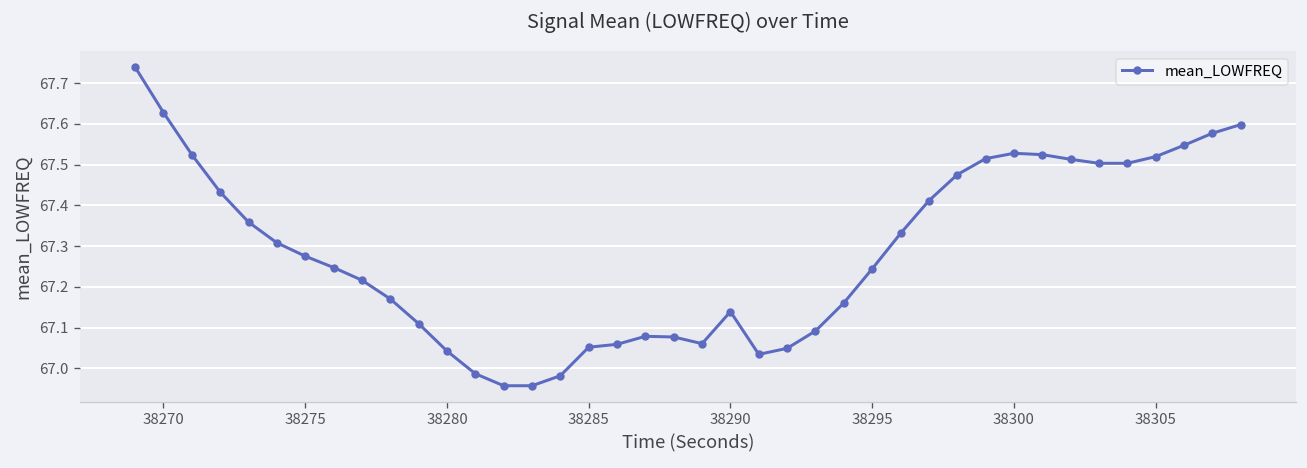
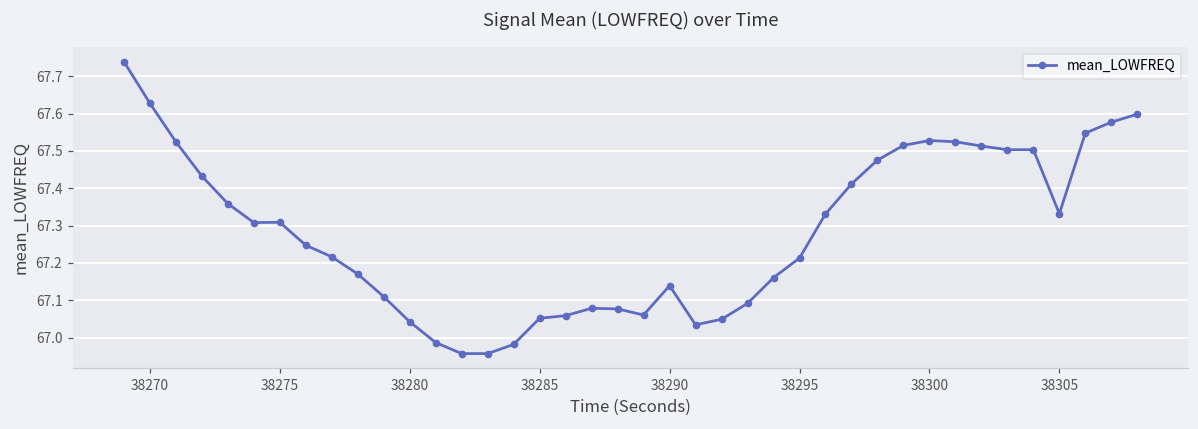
  {
    "38270": 67.63,
-   "38275": 67.28,
+   "38275": 67.31,
    "38280": 67.04,
    "38285": 67.05,
    "38290": 67.14,
-   "38295": 67.24,
+   "38295": 67.21,
    "38300": 67.53,
-   "38305": 67.52
+   "38305": 67.33
  }
